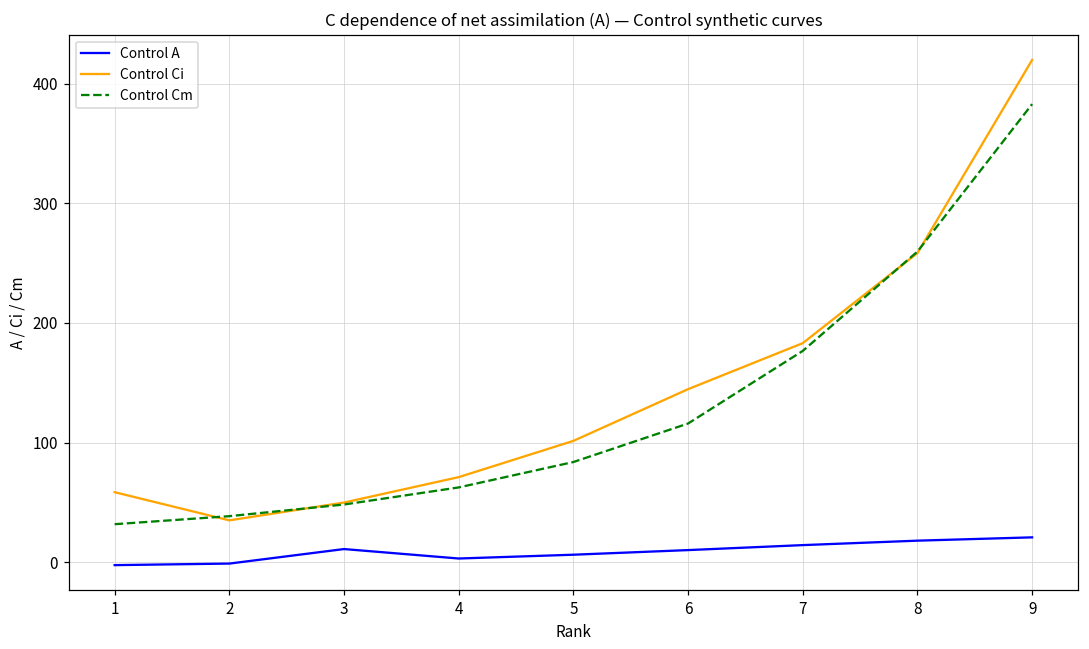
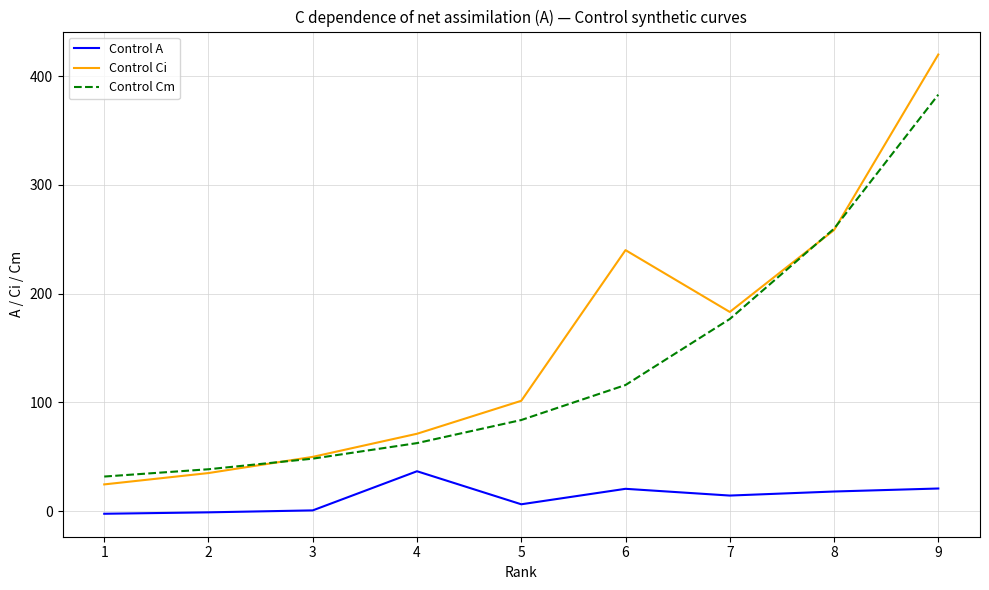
  {
    "Control A": {
      "1": -3,
      "2": -1,
-     "3": 11,
-     "4": 3,
+     "3": 1,
+     "4": 37,
      "5": 6,
-     "6": 10,
+     "6": 20,
      "7": 14,
      "8": 18,
      "9": 21
    },
    "Control Ci": {
-     "1": 58,
+     "1": 24,
      "2": 35,
      "4": 71,
      "5": 101,
-     "6": 145,
+     "6": 240,
      "7": 183,
      "9": 420
    },
    "Control Cm": {
      "1": 32,
      "2": 38,
      "4": 62,
      "5": 84,
      "6": 116,
      "7": 177,
      "9": 383
    }
  }
